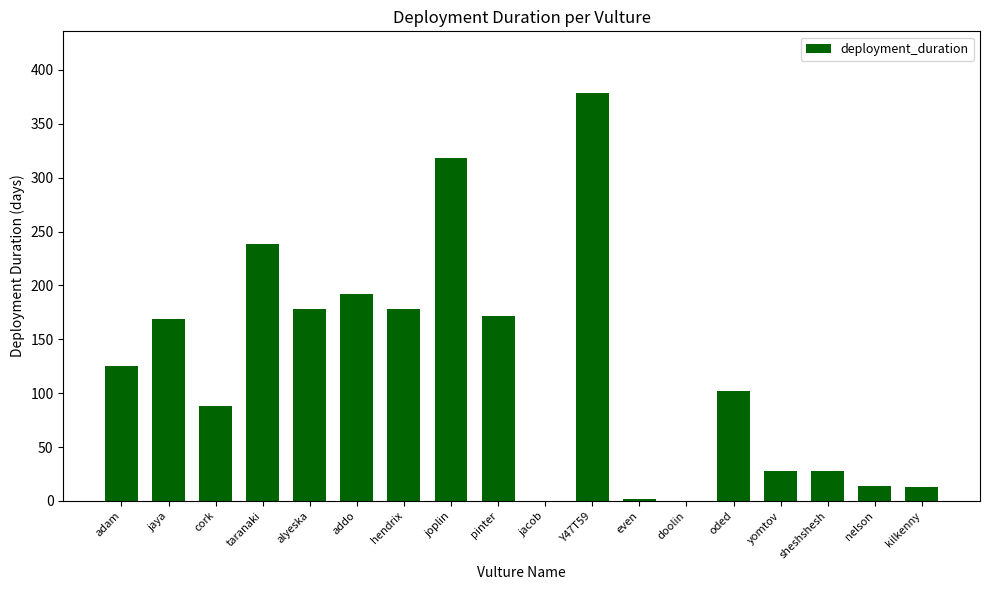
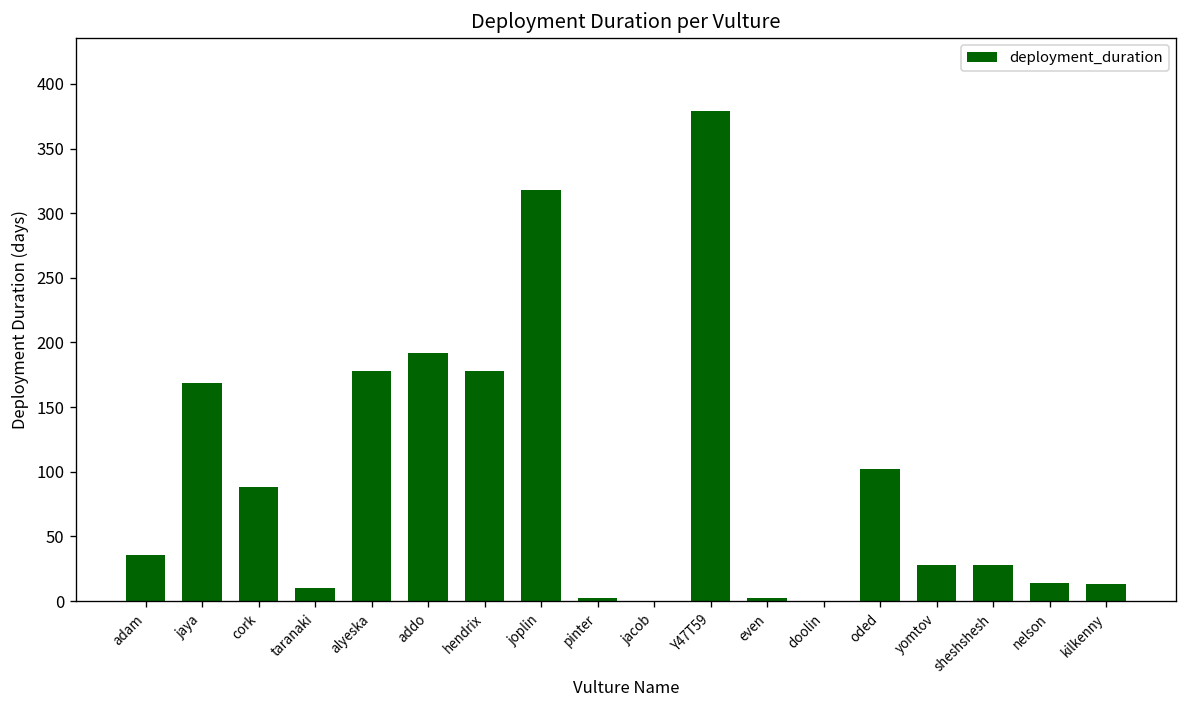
  {
-   "adam": 125,
+   "adam": 36,
    "jaya": 169,
    "cork": 88,
-   "taranaki": 238,
+   "taranaki": 10,
    "alyeska": 178,
    "addo": 192,
    "hendrix": 178,
    "joplin": 318,
-   "pinter": 172,
+   "pinter": 2,
    "jacob": 0,
    "Y47T59": 379,
    "doolin": 0,
    "oded": 102,
    "yomtov": 28,
    "sheshshesh": 28,
    "nelson": 14,
    "kilkenny": 13
  }
